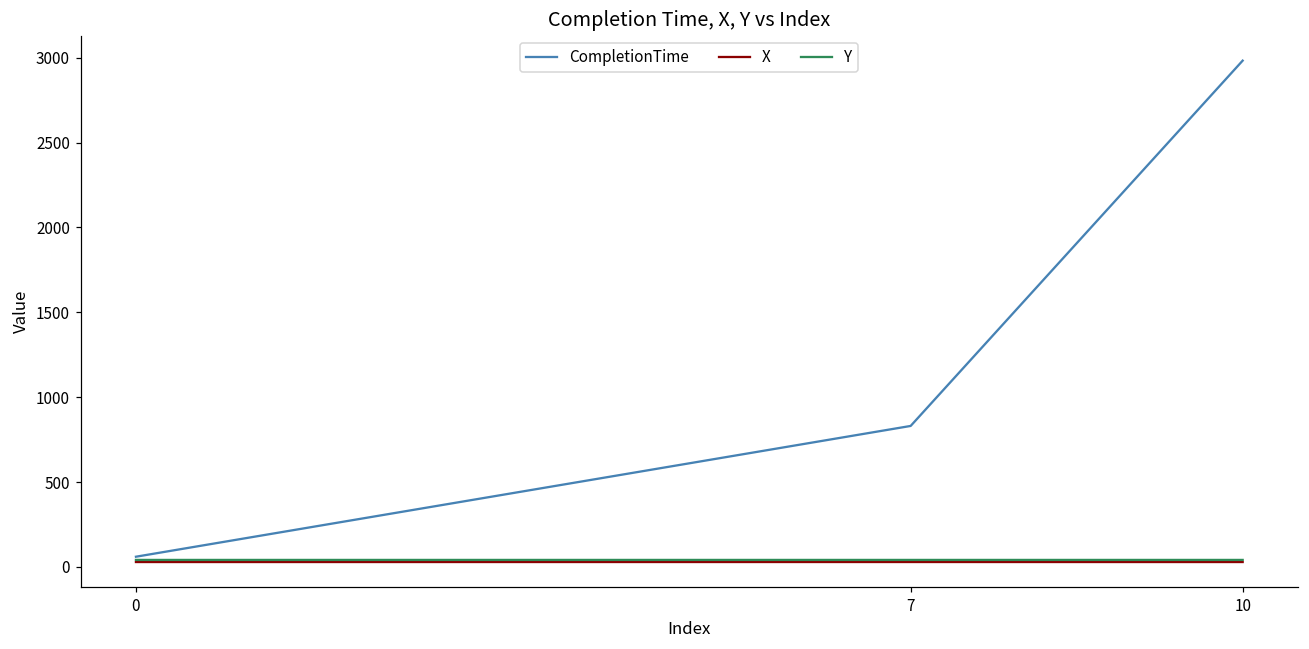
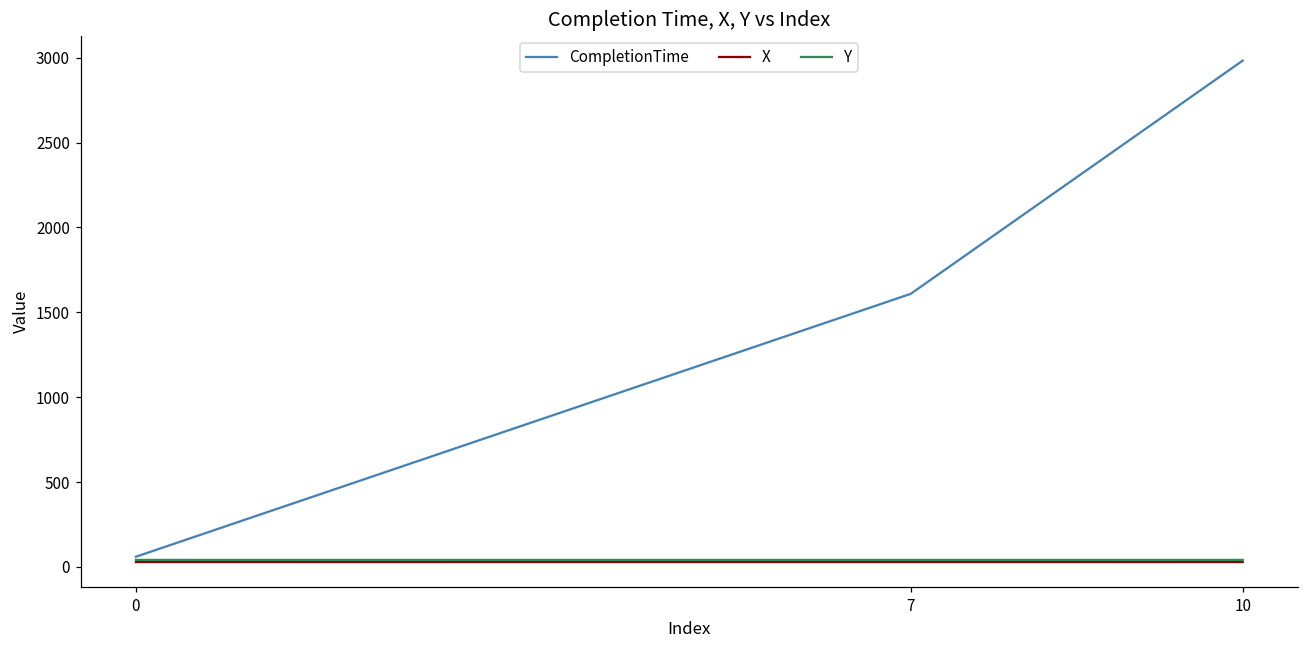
  {
    "CompletionTime": {
      "0": 60,
-     "7": 830,
+     "7": 1610,
      "10": 2980
    }
  }
